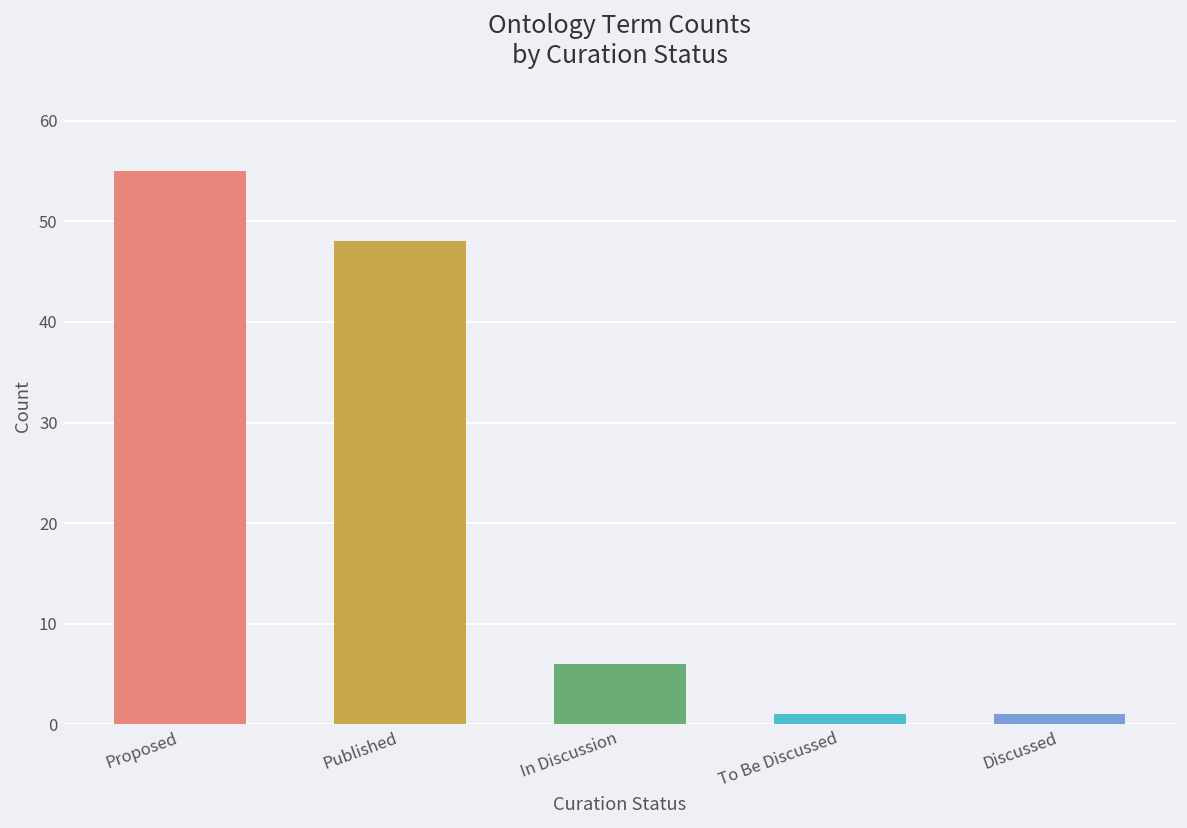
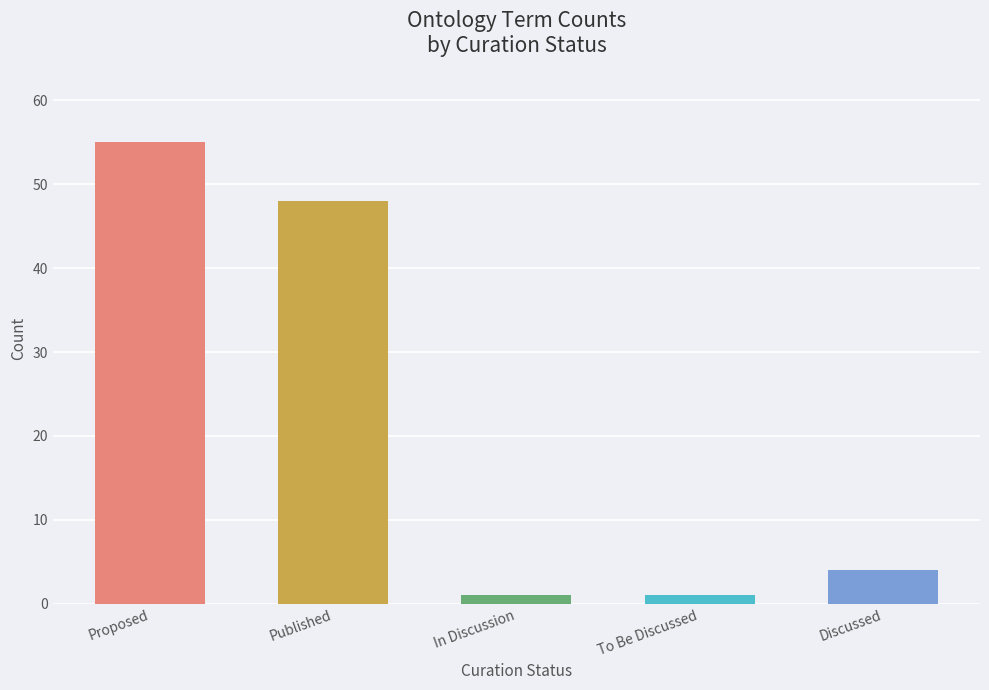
  {
    "Proposed": 55,
    "Published": 48,
-   "In Discussion": 6,
+   "In Discussion": 1,
    "To Be Discussed": 1,
-   "Discussed": 1
+   "Discussed": 4
  }
